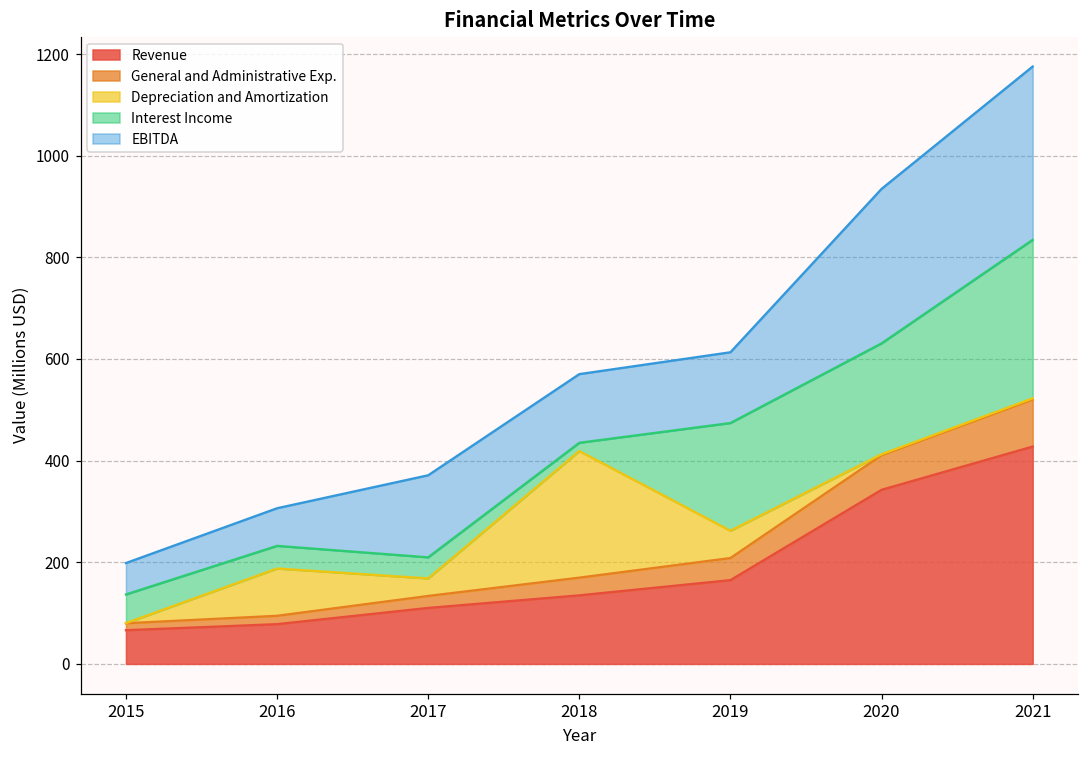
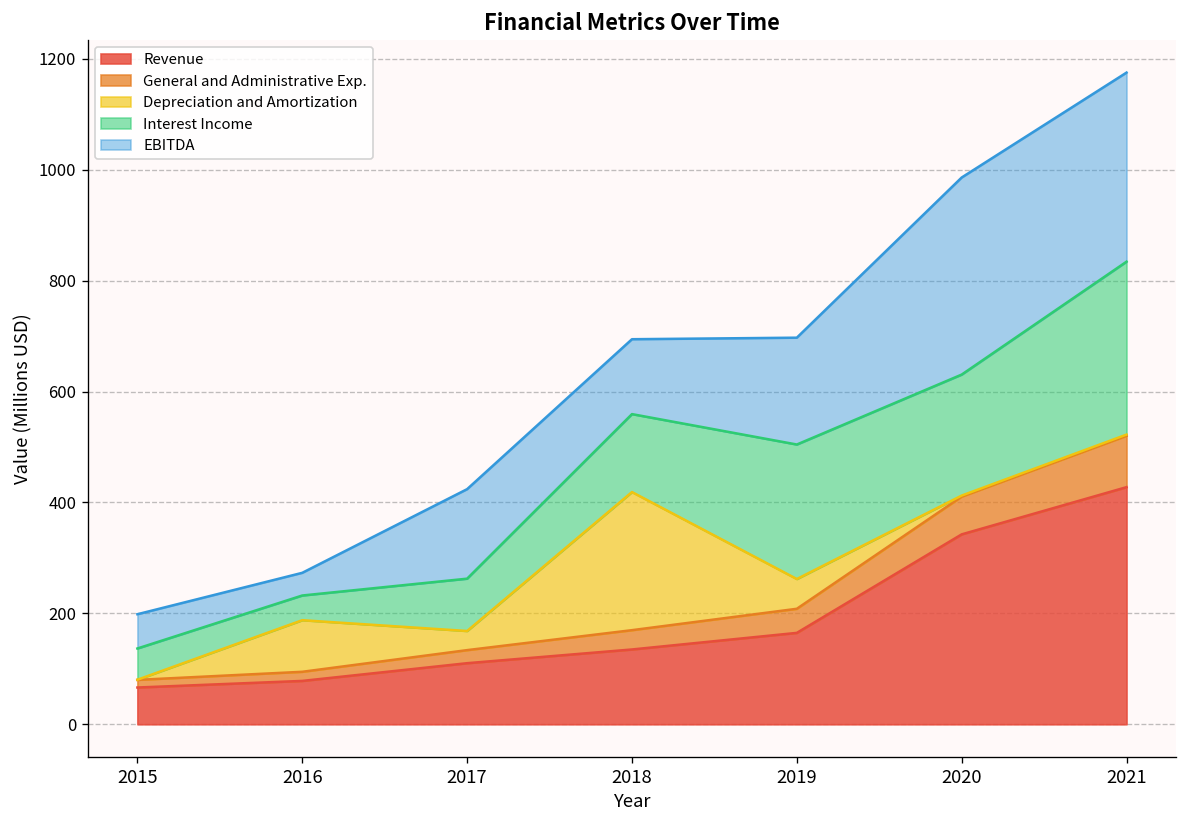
  {
    "Depreciation and Amortization": {
      "2016": 90,
      "2017": 30,
      "2018": 250,
      "2019": 50
    },
    "Interest Income": {
      "2015": 60,
      "2016": 40,
-     "2017": 40,
-     "2018": 20,
-     "2019": 210,
+     "2017": 90,
+     "2018": 140,
+     "2019": 240,
      "2020": 220,
      "2021": 310
    },
    "EBITDA": {
      "2015": 60,
-     "2016": 70,
+     "2016": 40,
      "2017": 160,
      "2018": 140,
-     "2019": 140,
-     "2020": 300,
+     "2019": 190,
+     "2020": 360,
      "2021": 340
    }
  }
